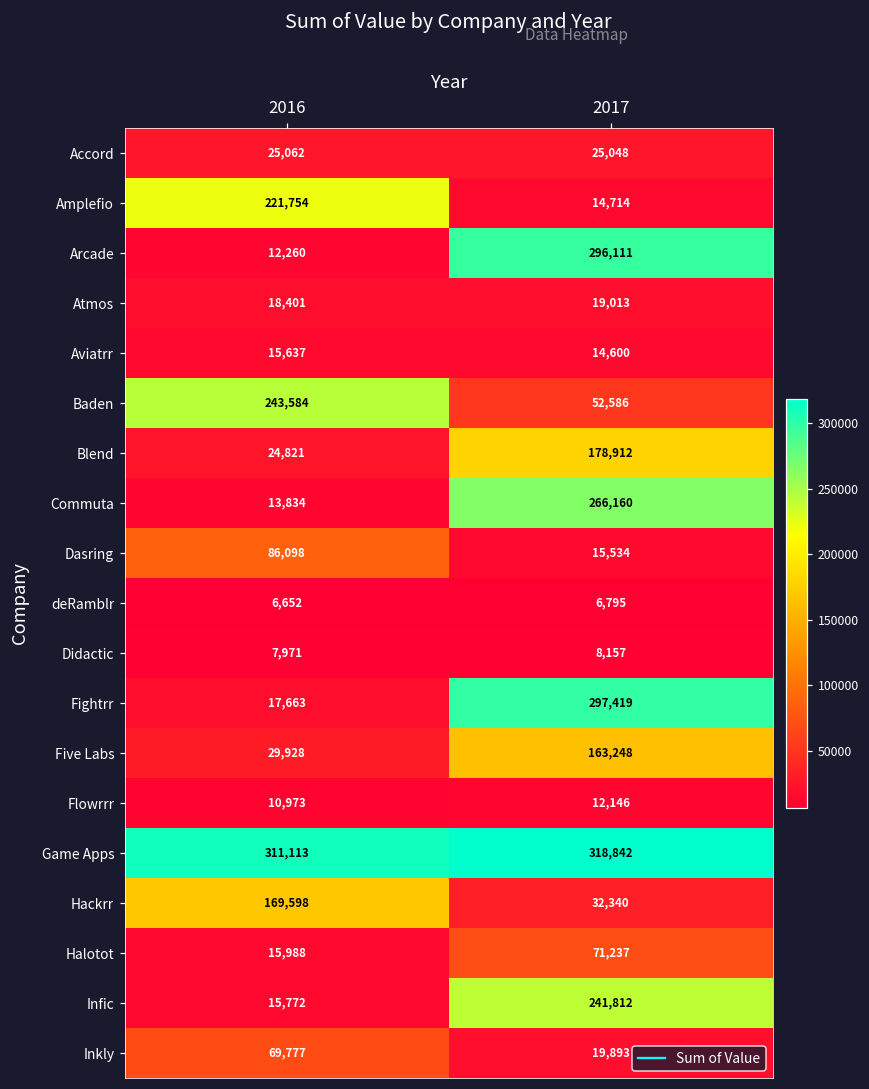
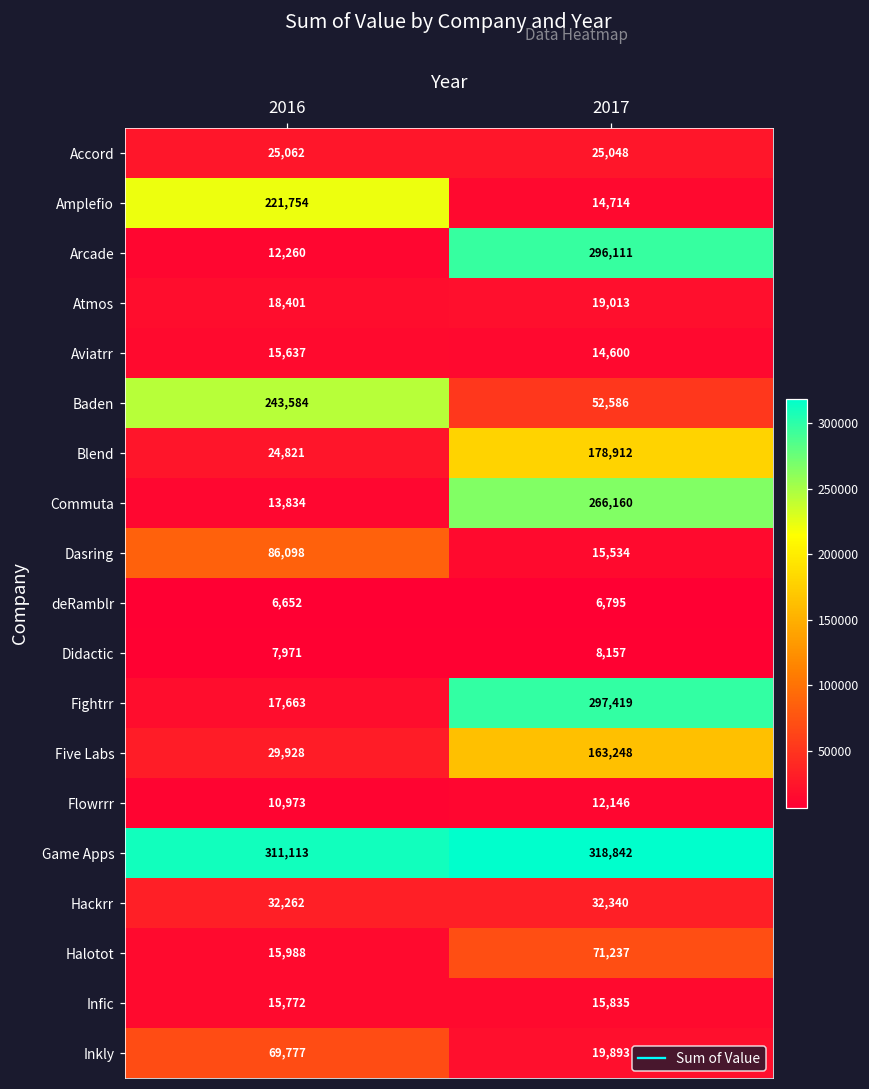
  {
    "Accord": {
      "2016": "25,062",
      "2017": "25,048"
    },
    "Amplefio": {
      "2016": "221,754",
      "2017": "14,714"
    },
    "Arcade": {
      "2016": "12,260",
      "2017": "296,111"
    },
    "Atmos": {
      "2016": "18,401",
      "2017": "19,013"
    },
    "Aviatrr": {
      "2016": "15,637",
      "2017": "14,600"
    },
    "Baden": {
      "2016": "243,584",
      "2017": "52,586"
    },
    "Blend": {
      "2016": "24,821",
      "2017": "178,912"
    },
    "Commuta": {
      "2016": "13,834",
      "2017": "266,160"
    },
    "Dasring": {
      "2016": "86,098",
      "2017": "15,534"
    },
    "deRamblr": {
      "2016": "6,652",
      "2017": "6,795"
    },
    "Didactic": {
      "2016": "7,971",
      "2017": "8,157"
    },
    "Fightrr": {
      "2016": "17,663",
      "2017": "297,419"
    },
    "Five Labs": {
      "2016": "29,928",
      "2017": "163,248"
    },
    "Flowrrr": {
      "2016": "10,973",
      "2017": "12,146"
    },
    "Game Apps": {
      "2016": "311,113",
      "2017": "318,842"
    },
    "Hackrr": {
-     "2016": "169,598",
+     "2016": "32,262",
      "2017": "32,340"
    },
    "Halotot": {
      "2016": "15,988",
      "2017": "71,237"
    },
    "Infic": {
      "2016": "15,772",
-     "2017": "241,812"
+     "2017": "15,835"
    },
    "Inkly": {
      "2016": "69,777",
      "2017": "19,893"
    }
  }
